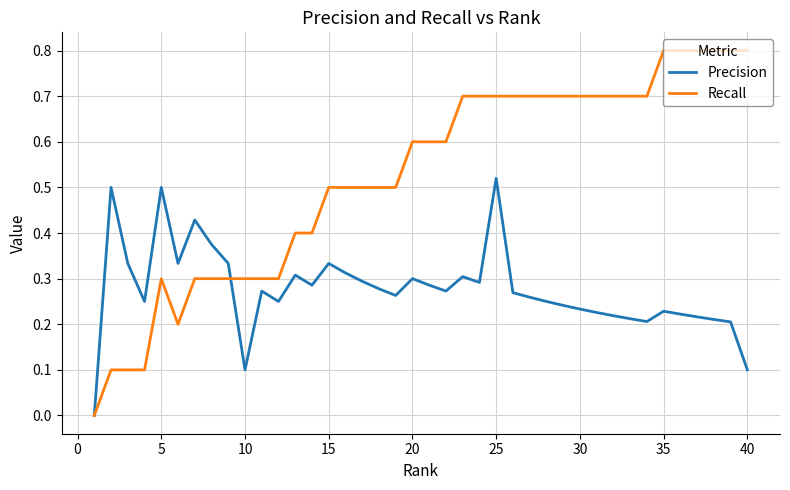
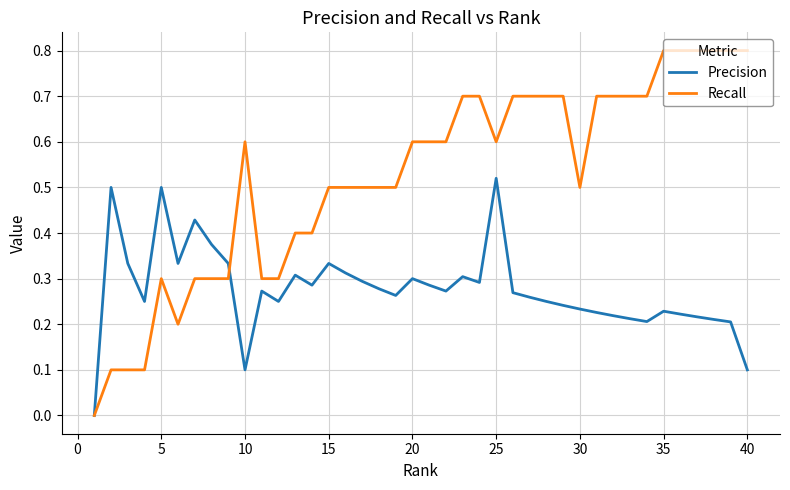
  {
    "Precision": {
      "5": 0.5,
      "10": 0.1,
      "15": 0.33,
      "20": 0.3,
      "25": 0.52,
      "30": 0.23,
      "35": 0.23,
      "40": 0.1
    },
    "Recall": {
      "5": 0.3,
-     "10": 0.3,
+     "10": 0.6,
      "15": 0.5,
      "20": 0.6,
-     "25": 0.7,
-     "30": 0.7
+     "25": 0.6,
+     "30": 0.5
    }
  }
